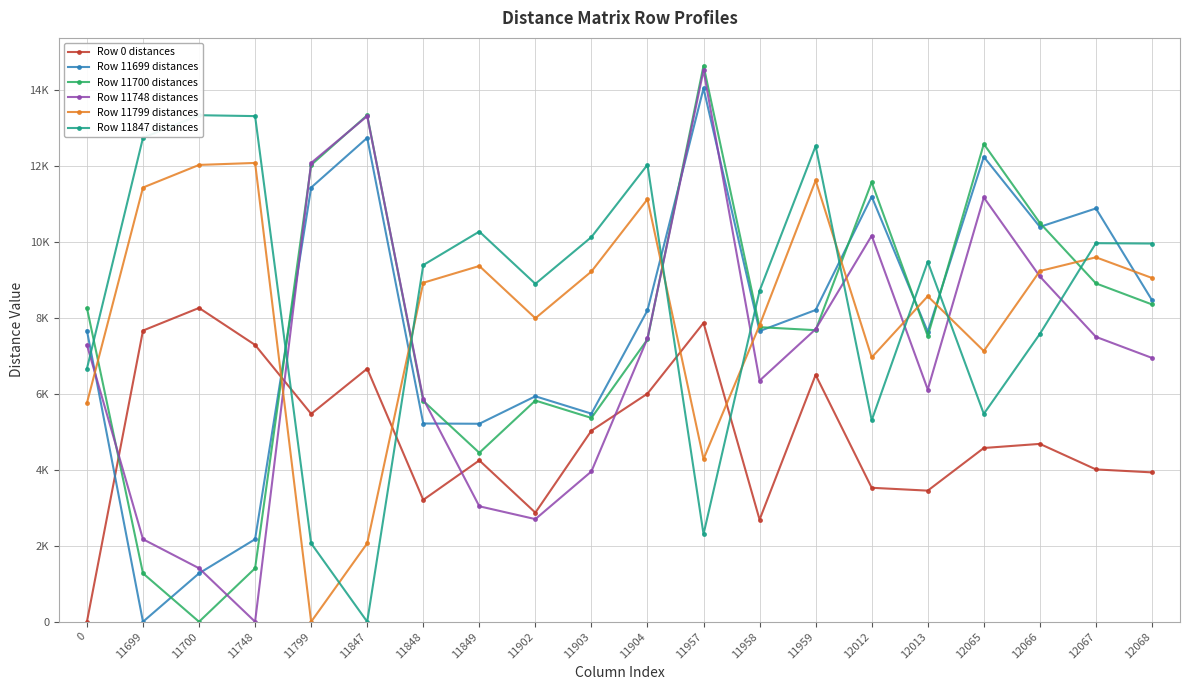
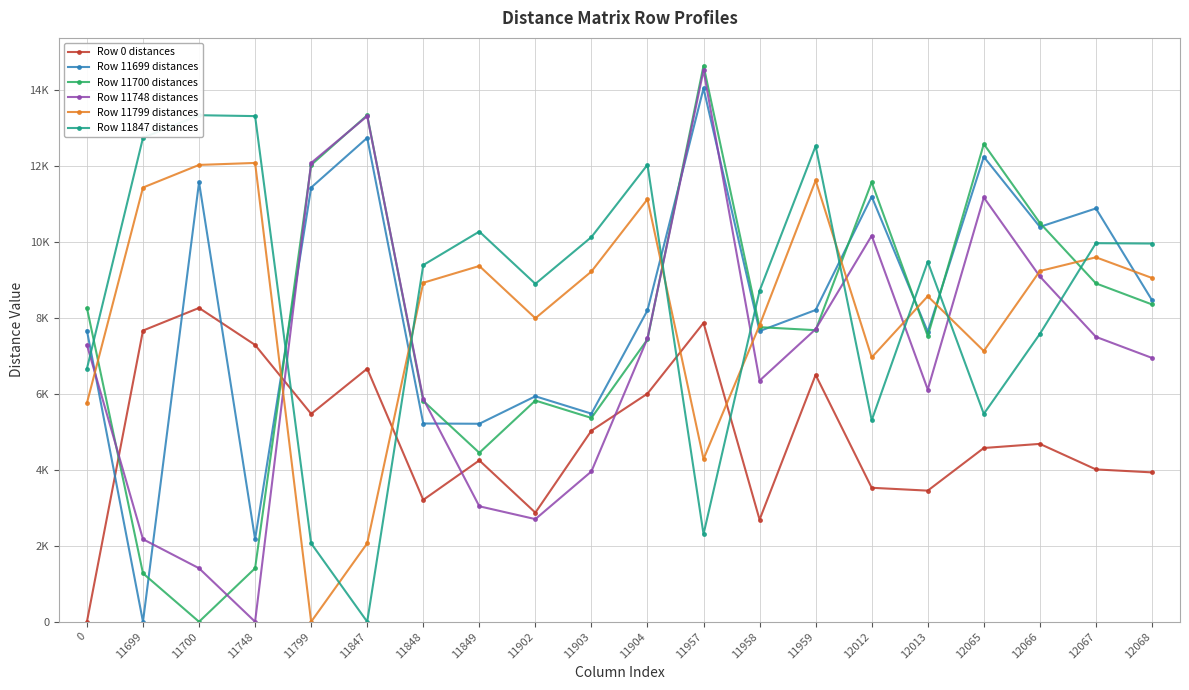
  {
    "Row 0 distances": {
      "0": 0,
      "11699": 7700,
      "11700": 8300,
      "11748": 7300,
      "11799": 5500,
      "11847": 6700,
      "11848": 3200,
      "11849": 4200,
      "11902": 2900,
      "11903": 5000,
      "11904": 6000,
      "11957": 7900,
      "11958": 2700,
      "11959": 6500,
      "12012": 3500,
      "12013": 3400,
      "12065": 4600,
      "12066": 4700,
      "12067": 4000,
      "12068": 3900
    },
    "Row 11699 distances": {
      "0": 7700,
      "11699": 0,
-     "11700": 1300,
+     "11700": 11600,
      "11748": 2200,
      "11799": 11400,
      "11847": 12700,
      "11848": 5200,
      "11849": 5200,
      "11902": 5900,
      "11903": 5500,
      "11904": 8200,
      "11957": 14000,
      "11958": 7600,
      "11959": 8200,
      "12012": 11200,
      "12013": 7600,
      "12065": 12200,
      "12066": 10400,
      "12067": 10900,
      "12068": 8500
    },
    "Row 11748 distances": {
      "0": 7300,
      "11699": 2200,
      "11700": 1400,
      "11748": 0,
      "11849": 3000,
      "11902": 2700,
      "11903": 4000,
      "11957": 14500,
      "11958": 6300,
      "12012": 10200,
      "12013": 6100,
      "12065": 11200,
      "12066": 9100,
      "12067": 7500,
      "12068": 6900
    },
    "Row 11799 distances": {
      "0": 5800,
      "11699": 11400,
      "11700": 12000,
      "11748": 12100,
      "11799": 0,
      "11847": 2100,
      "11848": 8900,
      "11849": 9400,
      "11902": 8000,
      "11903": 9200,
      "11904": 11100,
      "11957": 4300,
      "11959": 11600,
      "12012": 7000,
      "12013": 8600,
      "12065": 7100,
      "12066": 9200,
      "12067": 9600,
      "12068": 9000
    }
  }
